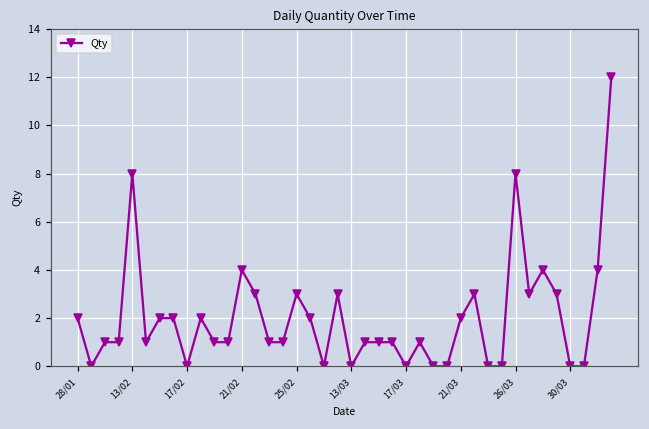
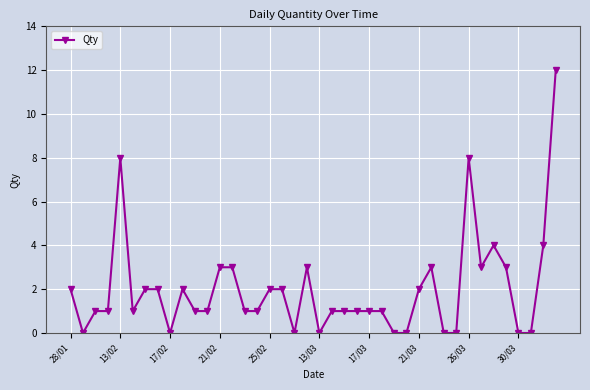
  {
    "28/01": 2,
    "13/02": 8,
    "17/02": 0,
-   "21/02": 4,
-   "25/02": 3,
+   "21/02": 3,
+   "25/02": 2,
    "13/03": 0,
-   "17/03": 0,
+   "17/03": 1,
    "21/03": 2,
    "26/03": 8,
    "30/03": 0
  }
